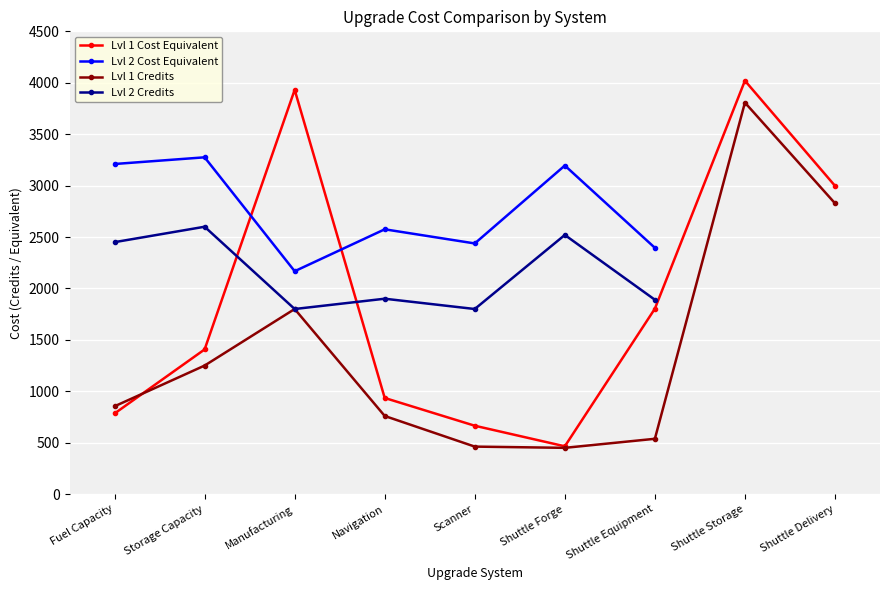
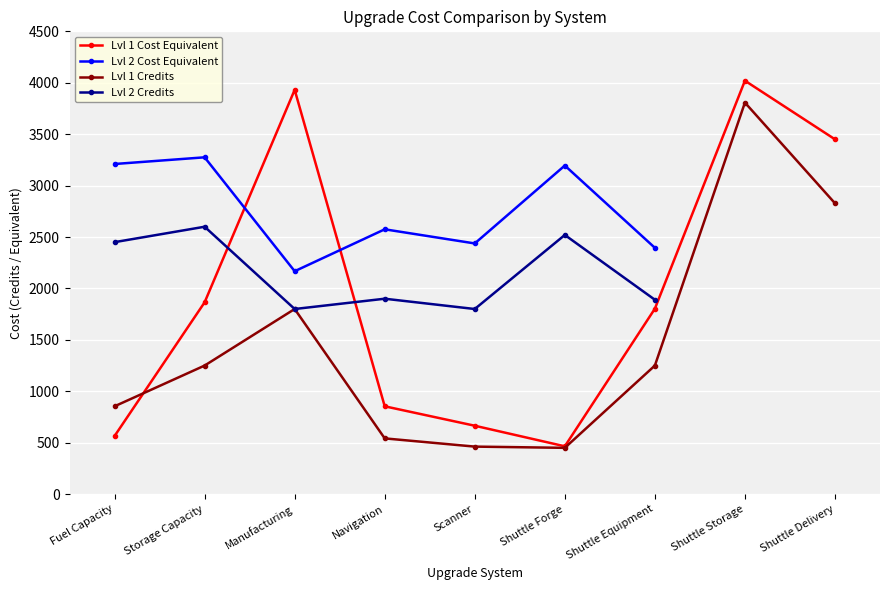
  {
    "Lvl 1 Cost Equivalent": {
-     "Fuel Capacity": 780,
-     "Storage Capacity": 1410,
+     "Fuel Capacity": 570,
+     "Storage Capacity": 1870,
      "Manufacturing": 3930,
-     "Navigation": 940,
+     "Navigation": 850,
      "Scanner": 670,
      "Shuttle Equipment": 1800,
      "Shuttle Storage": 4020,
-     "Shuttle Delivery": 3000
+     "Shuttle Delivery": 3450
    },
    "Lvl 2 Cost Equivalent": {
      "Fuel Capacity": 3210,
      "Storage Capacity": 3280,
      "Manufacturing": 2170,
      "Navigation": 2580,
      "Scanner": 2440,
      "Shuttle Forge": 3200,
      "Shuttle Equipment": 2400
    },
    "Lvl 1 Credits": {
      "Fuel Capacity": 850,
      "Storage Capacity": 1250,
-     "Navigation": 760,
+     "Navigation": 540,
      "Scanner": 460,
-     "Shuttle Equipment": 540,
+     "Shuttle Equipment": 1250,
      "Shuttle Storage": 3810,
      "Shuttle Delivery": 2830
    },
    "Lvl 2 Credits": {
      "Fuel Capacity": 2450,
      "Storage Capacity": 2600,
      "Navigation": 1900,
      "Scanner": 1800,
      "Shuttle Forge": 2520,
      "Shuttle Equipment": 1890
    }
  }
